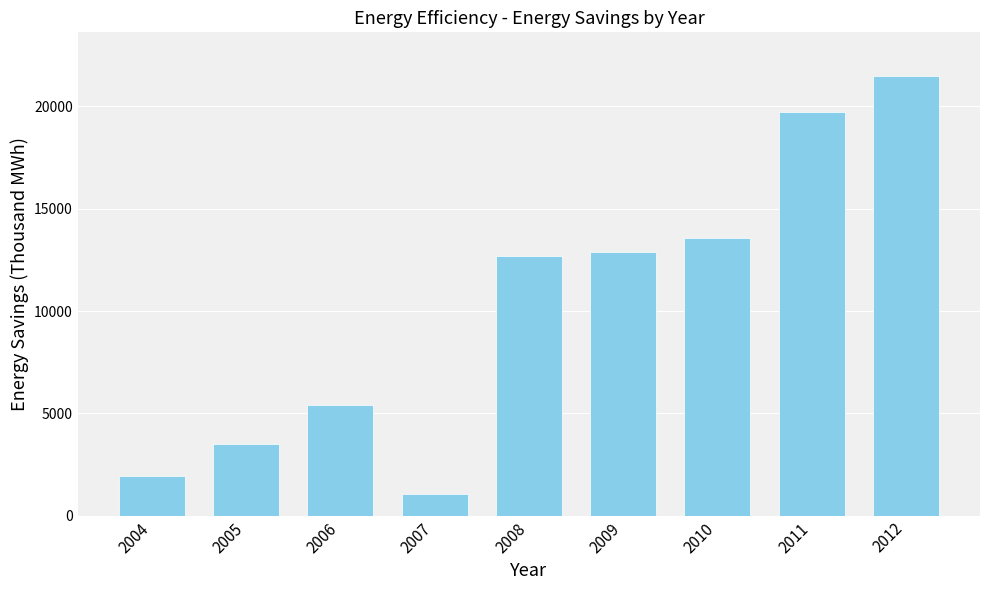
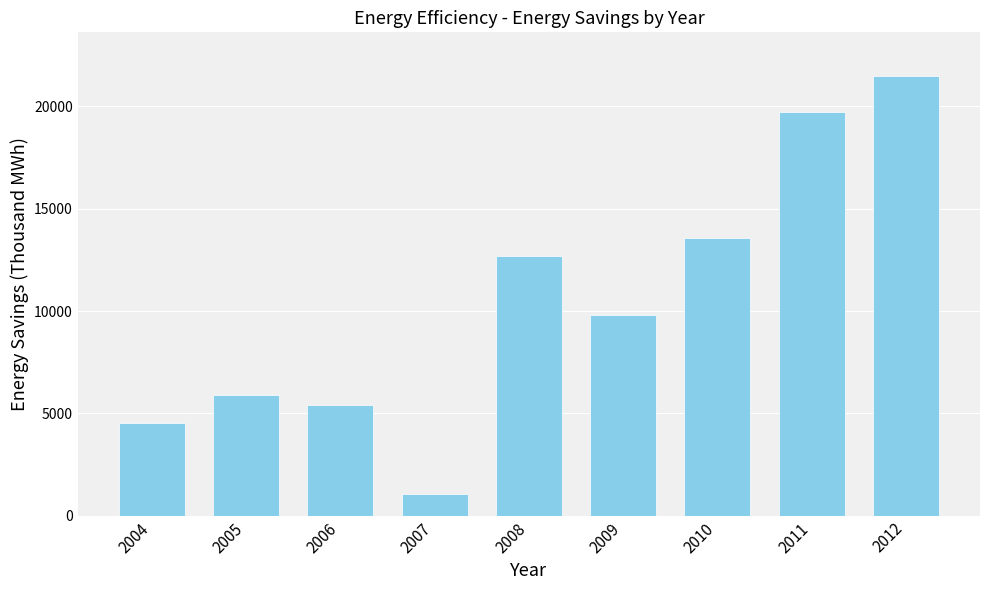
  {
-   "2004": 1900,
-   "2005": 3500,
+   "2004": 4500,
+   "2005": 5900,
    "2006": 5400,
    "2007": 1000,
    "2008": 12700,
-   "2009": 12900,
+   "2009": 9800,
    "2010": 13600,
    "2011": 19700,
    "2012": 21500
  }
